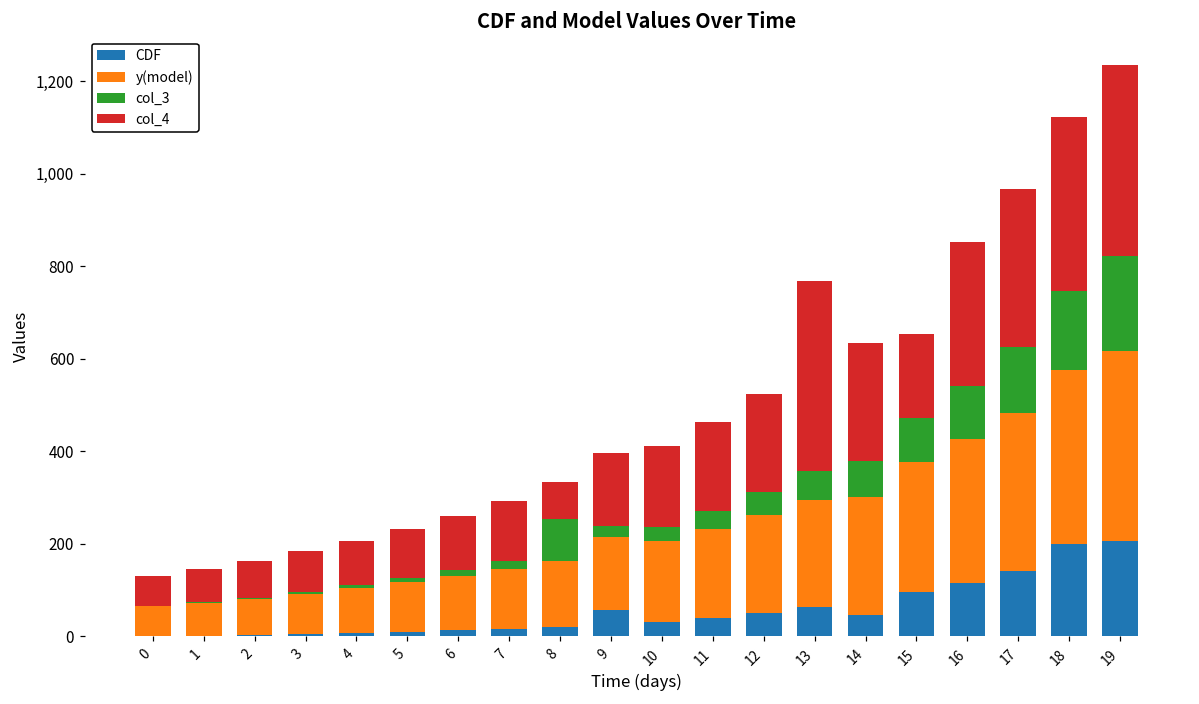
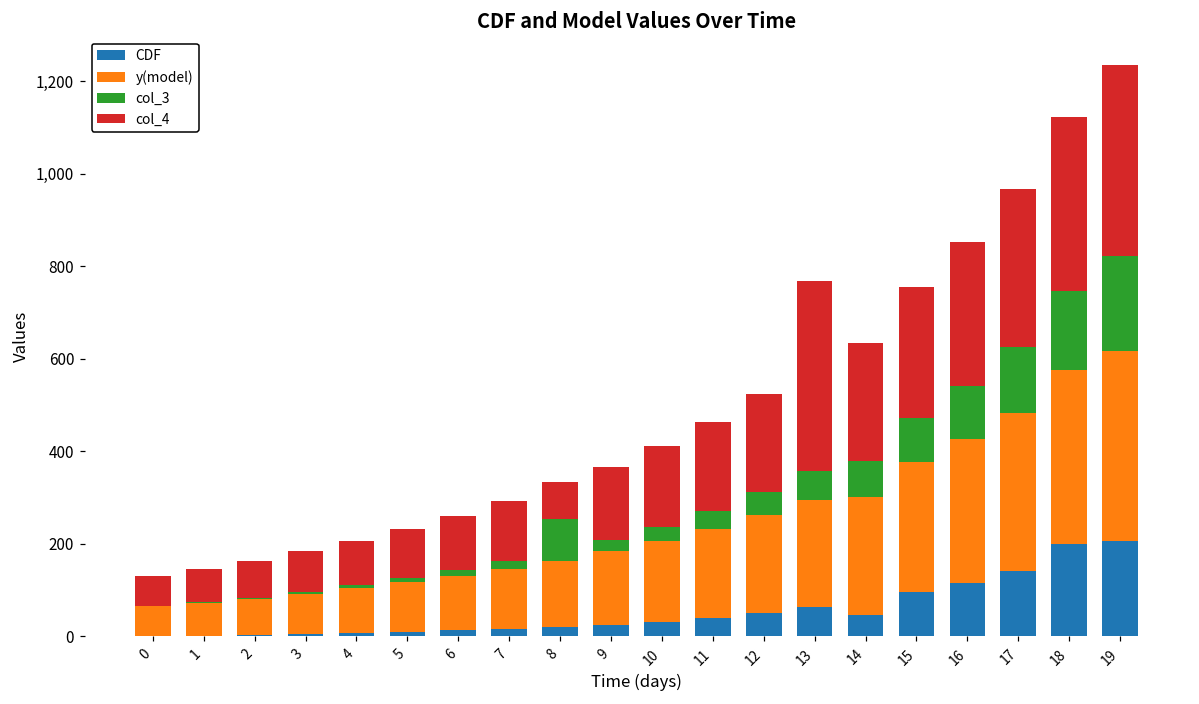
  {
    "CDF": {
      "4": 10,
      "5": 10,
      "6": 10,
      "7": 20,
      "8": 20,
-     "9": 60,
+     "9": 30,
      "10": 30,
      "11": 40,
      "12": 50,
      "13": 60,
      "14": 50,
      "15": 90,
      "16": 120,
      "17": 140,
      "18": 200,
      "19": 210
    },
    "y(model)": {
      "0": 60,
      "1": 70,
      "2": 80,
      "3": 90,
      "4": 100,
      "5": 110,
      "6": 120,
      "7": 130,
      "8": 140,
      "9": 160,
      "10": 170,
      "11": 190,
      "12": 210,
      "13": 230,
      "14": 260,
      "15": 280,
      "16": 310,
      "17": 340,
      "18": 370,
      "19": 410
    },
    "col_3": {
      "0": 0,
      "4": 10,
      "5": 10,
      "6": 10,
      "7": 20,
      "8": 90,
      "9": 20,
      "10": 30,
      "11": 40,
      "12": 50,
      "13": 60,
      "14": 80,
      "15": 90,
      "16": 120,
      "17": 140,
      "18": 170,
      "19": 210
    },
    "col_4": {
      "0": 60,
      "1": 70,
      "2": 80,
      "3": 90,
      "4": 100,
      "5": 110,
      "6": 120,
      "7": 130,
      "8": 80,
      "9": 160,
      "10": 170,
      "11": 190,
      "12": 210,
      "13": 410,
      "14": 260,
-     "15": 180,
+     "15": 280,
      "16": 310,
      "17": 340,
      "18": 370,
      "19": 410
    }
  }
